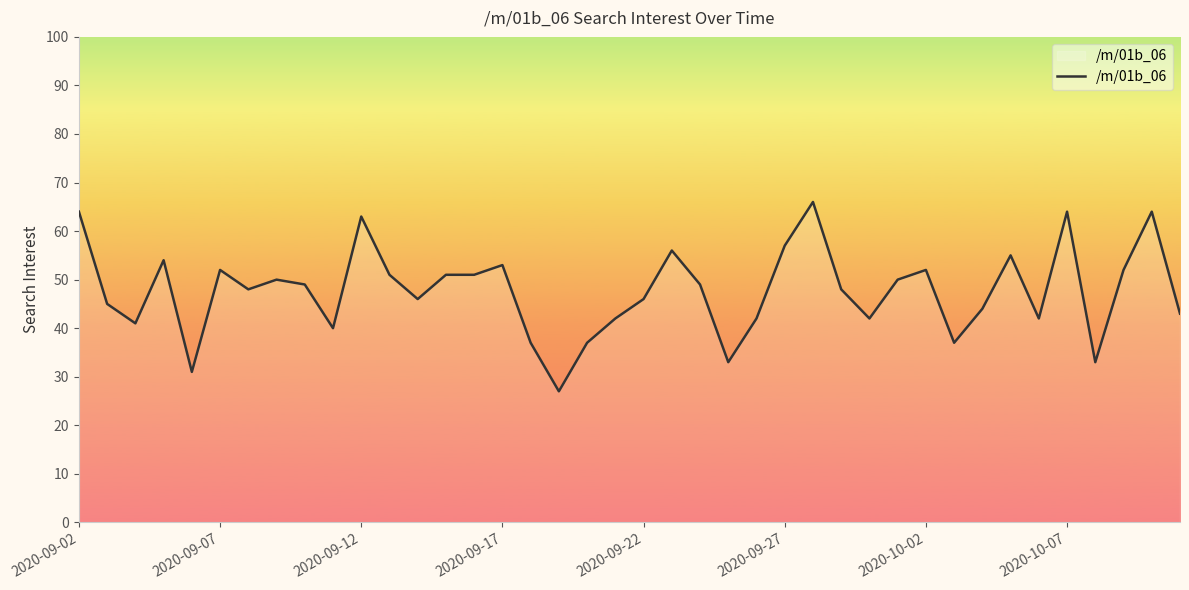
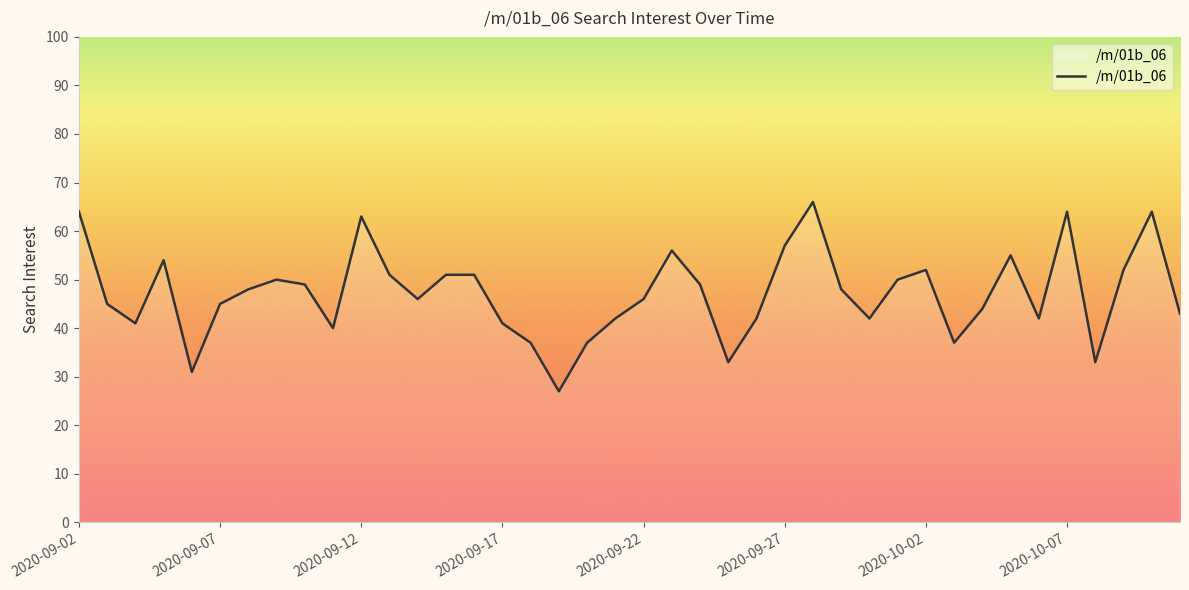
  {
    "2020-09-02": 64,
-   "2020-09-07": 52,
+   "2020-09-07": 45,
    "2020-09-12": 63,
-   "2020-09-17": 53,
+   "2020-09-17": 41,
    "2020-09-22": 46,
    "2020-09-27": 57,
    "2020-10-02": 52,
    "2020-10-07": 64
  }
